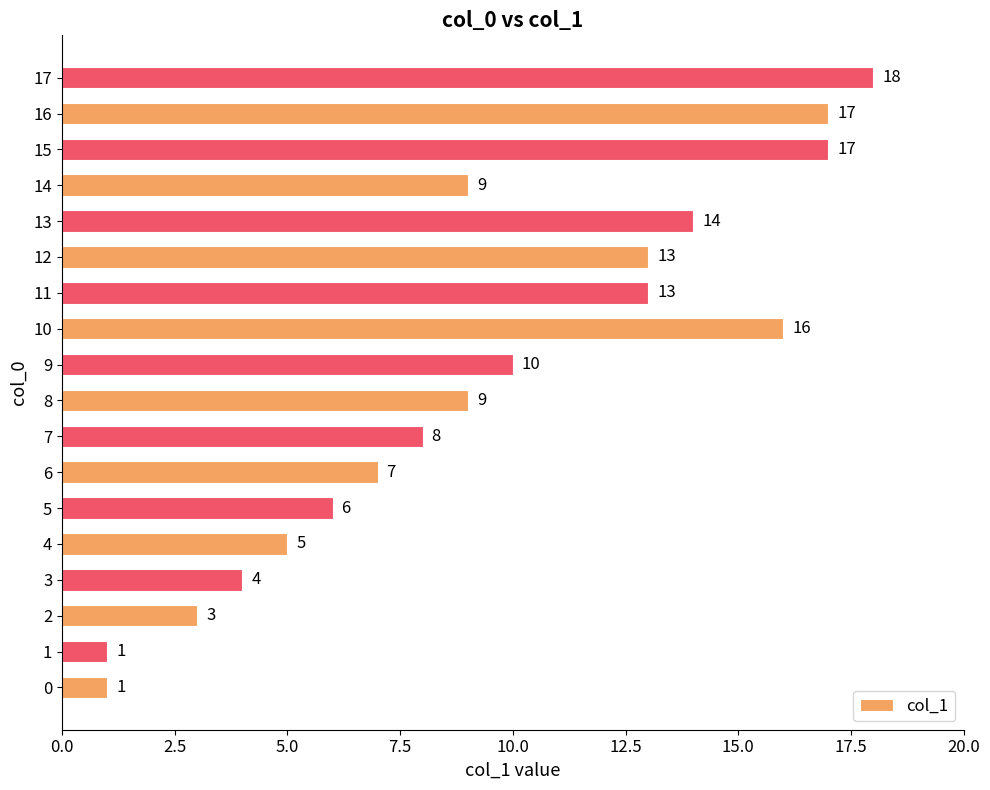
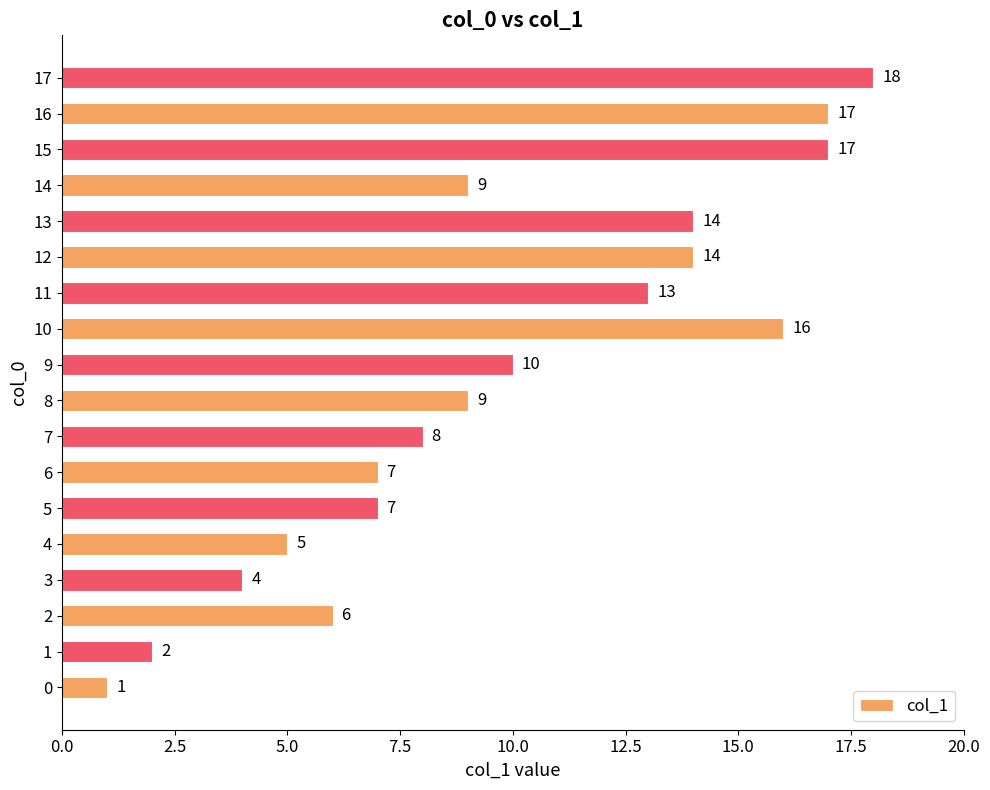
  {
    "17": 18,
    "16": 17,
    "15": 17,
    "14": 9,
    "13": 14,
-   "12": 13,
+   "12": 14,
    "11": 13,
    "10": 16,
    "9": 10,
    "8": 9,
    "7": 8,
    "6": 7,
-   "5": 6,
+   "5": 7,
    "4": 5,
    "3": 4,
-   "2": 3,
-   "1": 1,
+   "2": 6,
+   "1": 2,
    "0": 1
  }
